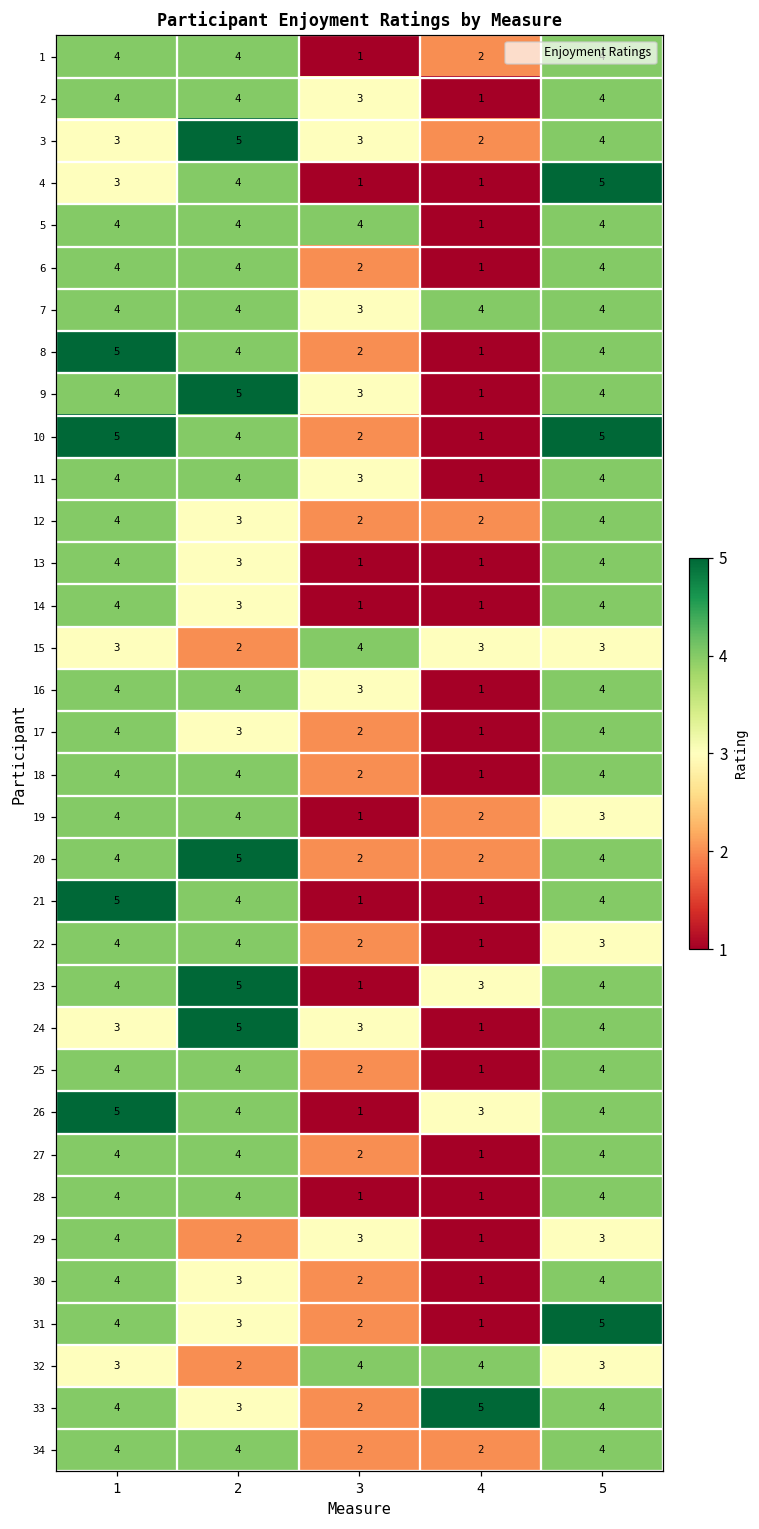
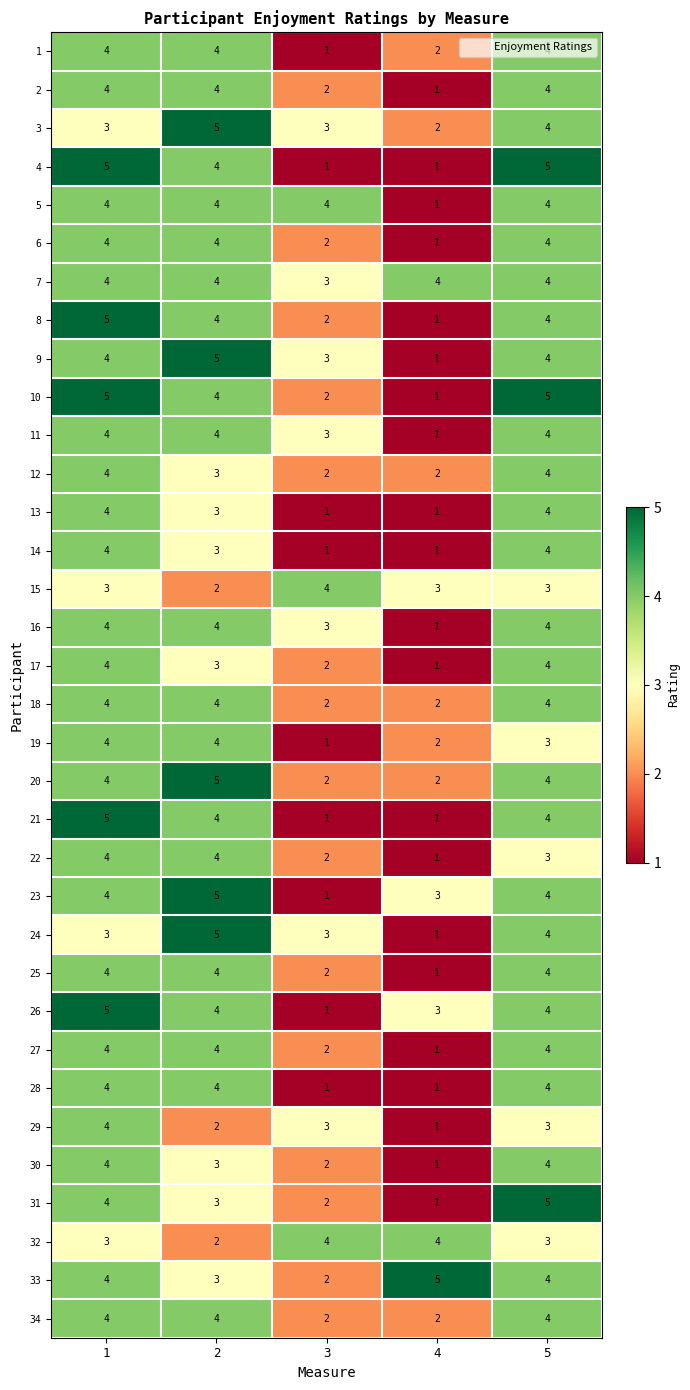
  {
    "1": {
      "1": 4,
      "2": 4,
      "3": 1,
      "4": 2
    },
    "2": {
      "1": 4,
      "2": 4,
-     "3": 3,
+     "3": 2,
      "4": 1,
      "5": 4
    },
    "3": {
      "1": 3,
      "2": 5,
      "3": 3,
      "4": 2,
      "5": 4
    },
    "4": {
-     "1": 3,
+     "1": 5,
      "2": 4,
      "3": 1,
      "4": 1,
      "5": 5
    },
    "5": {
      "1": 4,
      "2": 4,
      "3": 4,
      "4": 1,
      "5": 4
    },
    "6": {
      "1": 4,
      "2": 4,
      "3": 2,
      "4": 1,
      "5": 4
    },
    "7": {
      "1": 4,
      "2": 4,
      "3": 3,
      "4": 4,
      "5": 4
    },
    "8": {
      "1": 5,
      "2": 4,
      "3": 2,
      "4": 1,
      "5": 4
    },
    "9": {
      "1": 4,
      "2": 5,
      "3": 3,
      "4": 1,
      "5": 4
    },
    "10": {
      "1": 5,
      "2": 4,
      "3": 2,
      "4": 1,
      "5": 5
    },
    "11": {
      "1": 4,
      "2": 4,
      "3": 3,
      "4": 1,
      "5": 4
    },
    "12": {
      "1": 4,
      "2": 3,
      "3": 2,
      "4": 2,
      "5": 4
    },
    "13": {
      "1": 4,
      "2": 3,
      "3": 1,
      "4": 1,
      "5": 4
    },
    "14": {
      "1": 4,
      "2": 3,
      "3": 1,
      "4": 1,
      "5": 4
    },
    "15": {
      "1": 3,
      "2": 2,
      "3": 4,
      "4": 3,
      "5": 3
    },
    "16": {
      "1": 4,
      "2": 4,
      "3": 3,
      "4": 1,
      "5": 4
    },
    "17": {
      "1": 4,
      "2": 3,
      "3": 2,
      "4": 1,
      "5": 4
    },
    "18": {
      "1": 4,
      "2": 4,
      "3": 2,
-     "4": 1,
+     "4": 2,
      "5": 4
    },
    "19": {
      "1": 4,
      "2": 4,
      "3": 1,
      "4": 2,
      "5": 3
    },
    "20": {
      "1": 4,
      "2": 5,
      "3": 2,
      "4": 2,
      "5": 4
    },
    "21": {
      "1": 5,
      "2": 4,
      "3": 1,
      "4": 1,
      "5": 4
    },
    "22": {
      "1": 4,
      "2": 4,
      "3": 2,
      "4": 1,
      "5": 3
    },
    "23": {
      "1": 4,
      "2": 5,
      "3": 1,
      "4": 3,
      "5": 4
    },
    "24": {
      "1": 3,
      "2": 5,
      "3": 3,
      "4": 1,
      "5": 4
    },
    "25": {
      "1": 4,
      "2": 4,
      "3": 2,
      "4": 1,
      "5": 4
    },
    "26": {
      "1": 5,
      "2": 4,
      "3": 1,
      "4": 3,
      "5": 4
    },
    "27": {
      "1": 4,
      "2": 4,
      "3": 2,
      "4": 1,
      "5": 4
    },
    "28": {
      "1": 4,
      "2": 4,
      "3": 1,
      "4": 1,
      "5": 4
    },
    "29": {
      "1": 4,
      "2": 2,
      "3": 3,
      "4": 1,
      "5": 3
    },
    "30": {
      "1": 4,
      "2": 3,
      "3": 2,
      "4": 1,
      "5": 4
    },
    "31": {
      "1": 4,
      "2": 3,
      "3": 2,
      "4": 1,
      "5": 5
    },
    "32": {
      "1": 3,
      "2": 2,
      "3": 4,
      "4": 4,
      "5": 3
    },
    "33": {
      "1": 4,
      "2": 3,
      "3": 2,
      "4": 5,
      "5": 4
    },
    "34": {
      "1": 4,
      "2": 4,
      "3": 2,
      "4": 2,
      "5": 4
    }
  }
